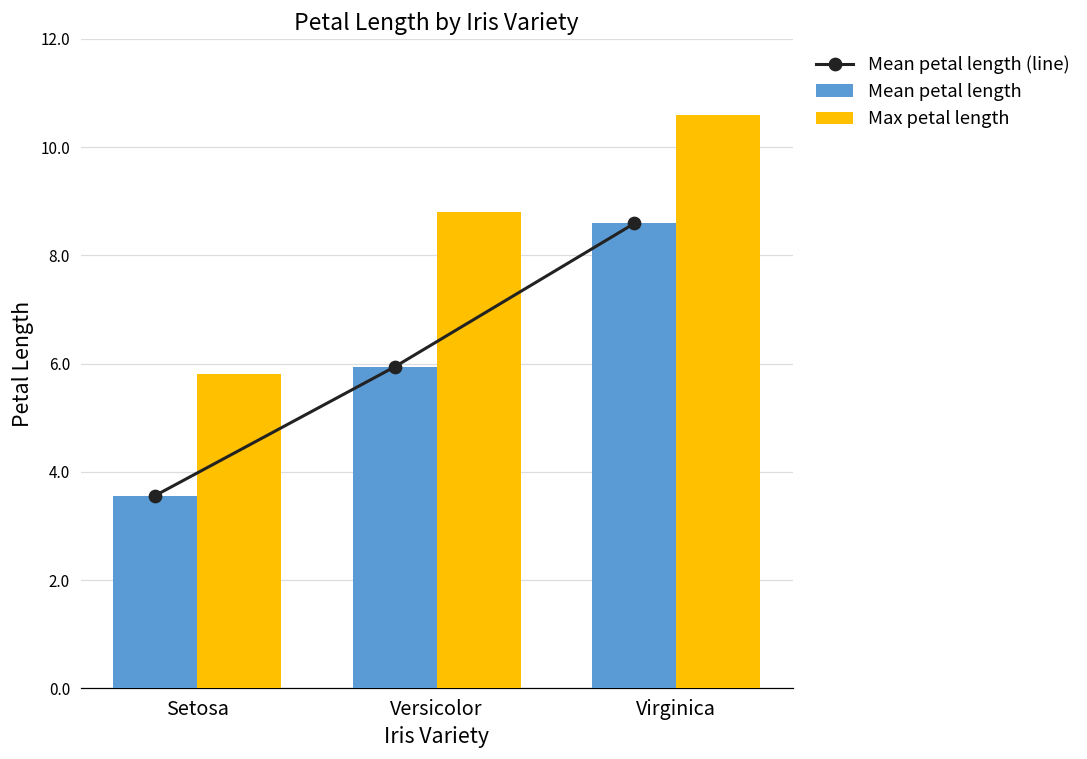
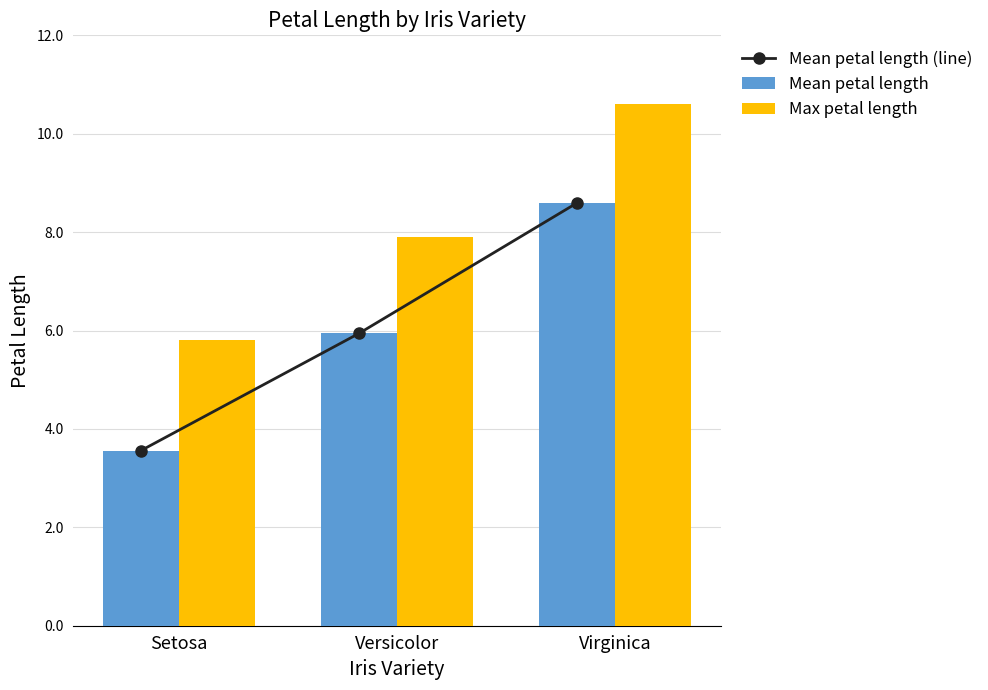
  {
    "Mean petal length": {
      "Setosa": 3.6,
      "Versicolor": 5.9,
      "Virginica": 8.6
    },
    "Max petal length": {
      "Setosa": 5.8,
-     "Versicolor": 8.8,
+     "Versicolor": 7.9,
      "Virginica": 10.6
    }
  }
